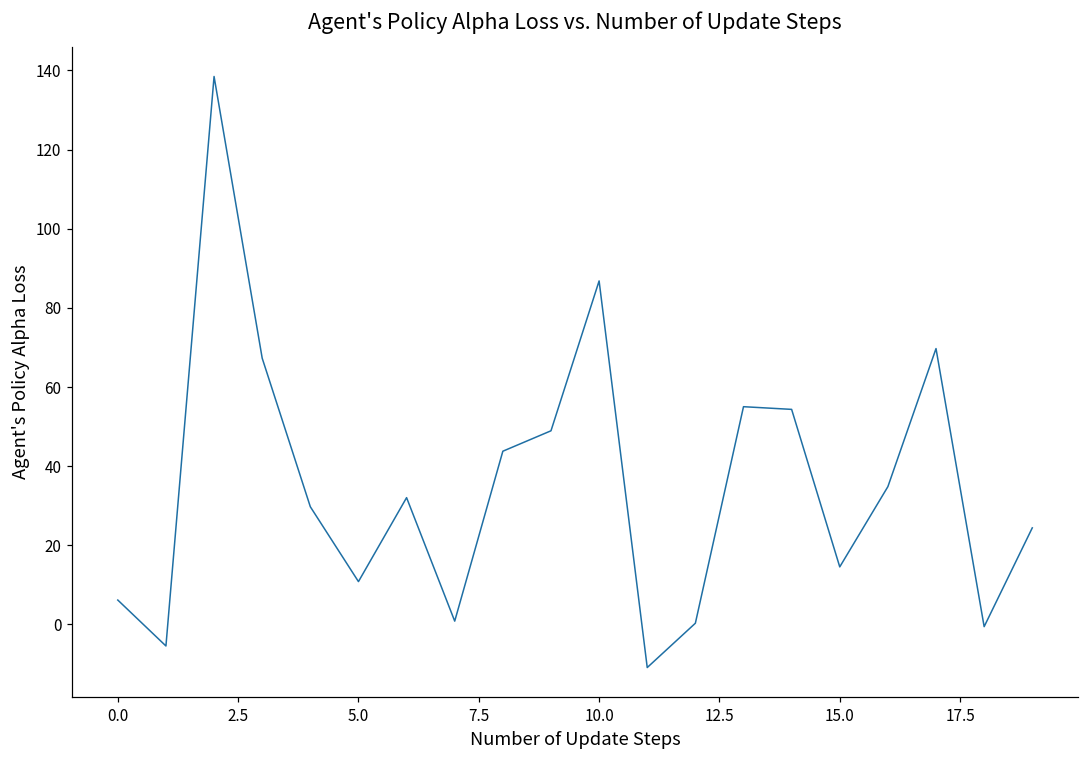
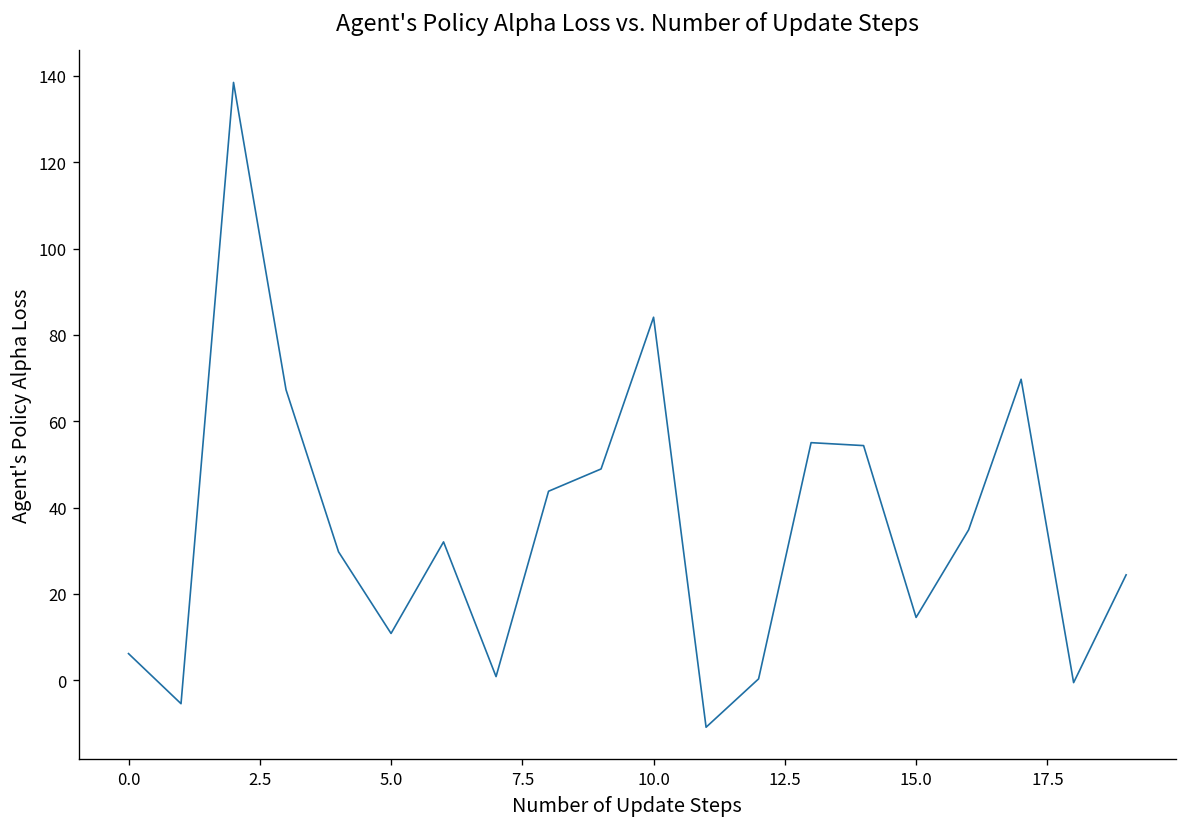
  {
    "0.0": 6,
    "5.0": 11,
-   "10.0": 87,
+   "10.0": 84,
    "15.0": 15
  }
